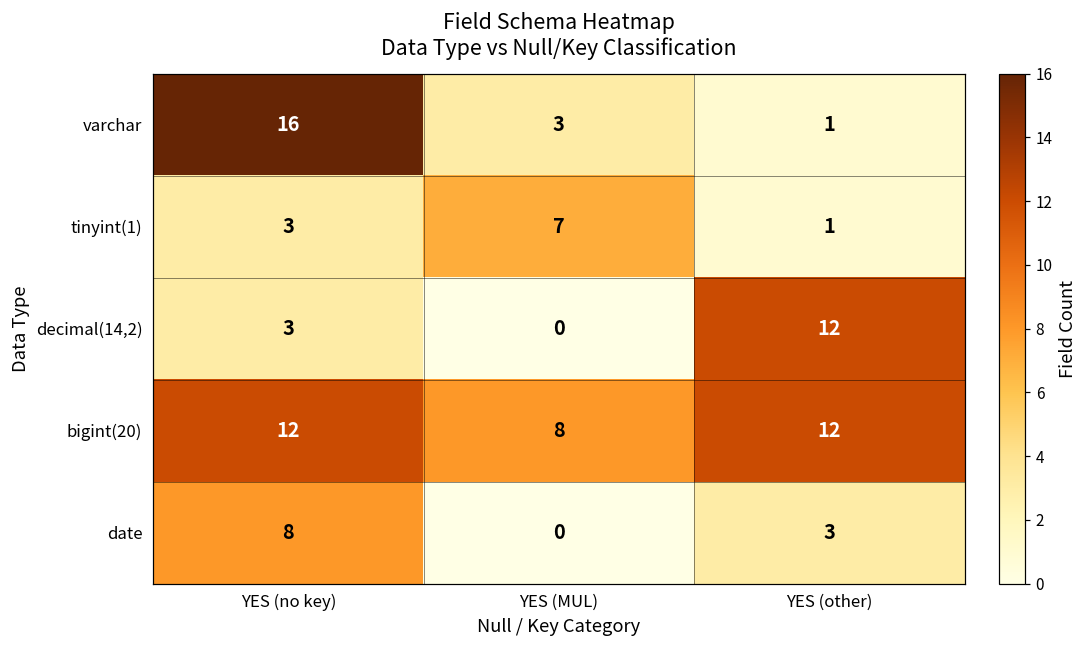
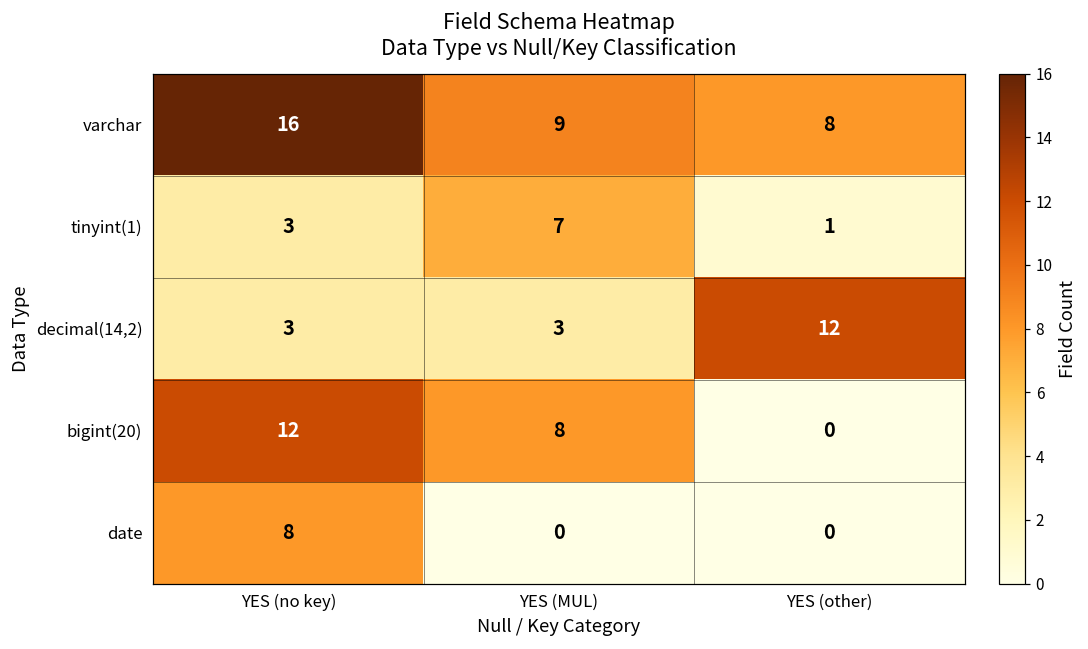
  {
    "varchar": {
      "YES (no key)": 16,
-     "YES (MUL)": 3,
-     "YES (other)": 1
+     "YES (MUL)": 9,
+     "YES (other)": 8
    },
    "tinyint(1)": {
      "YES (no key)": 3,
      "YES (MUL)": 7,
      "YES (other)": 1
    },
    "decimal(14,2)": {
      "YES (no key)": 3,
-     "YES (MUL)": 0,
+     "YES (MUL)": 3,
      "YES (other)": 12
    },
    "bigint(20)": {
      "YES (no key)": 12,
      "YES (MUL)": 8,
-     "YES (other)": 12
+     "YES (other)": 0
    },
    "date": {
      "YES (no key)": 8,
      "YES (MUL)": 0,
-     "YES (other)": 3
+     "YES (other)": 0
    }
  }
